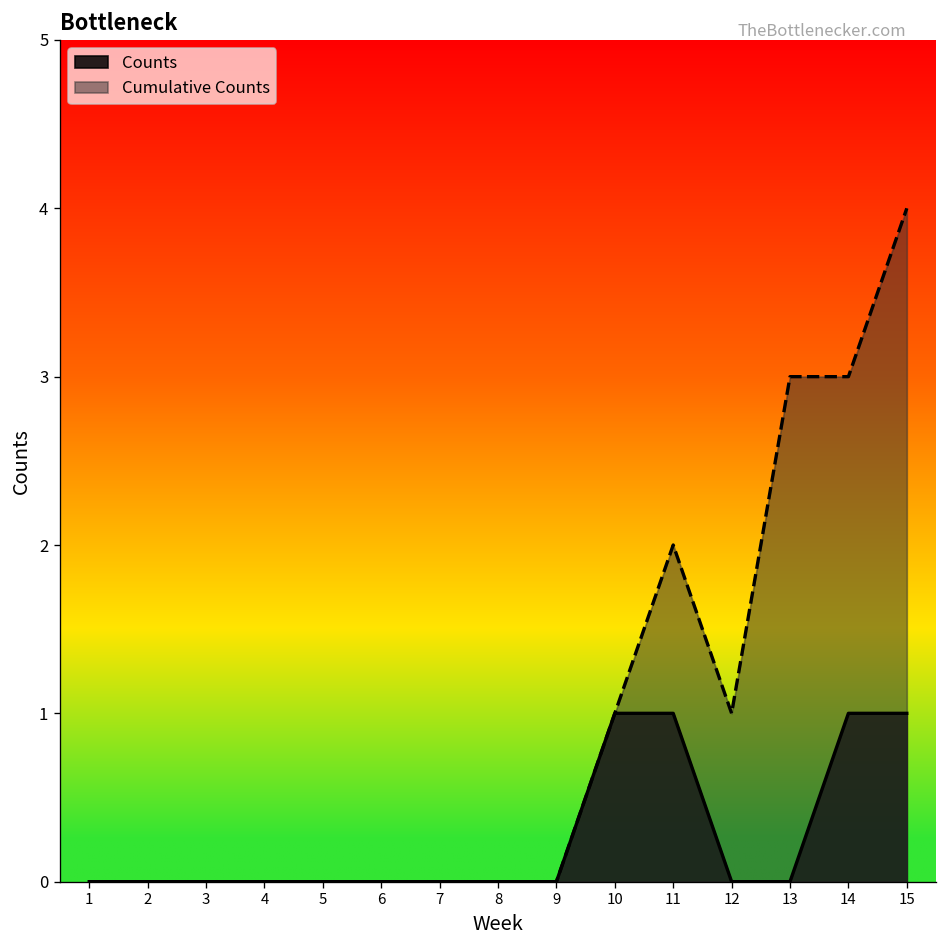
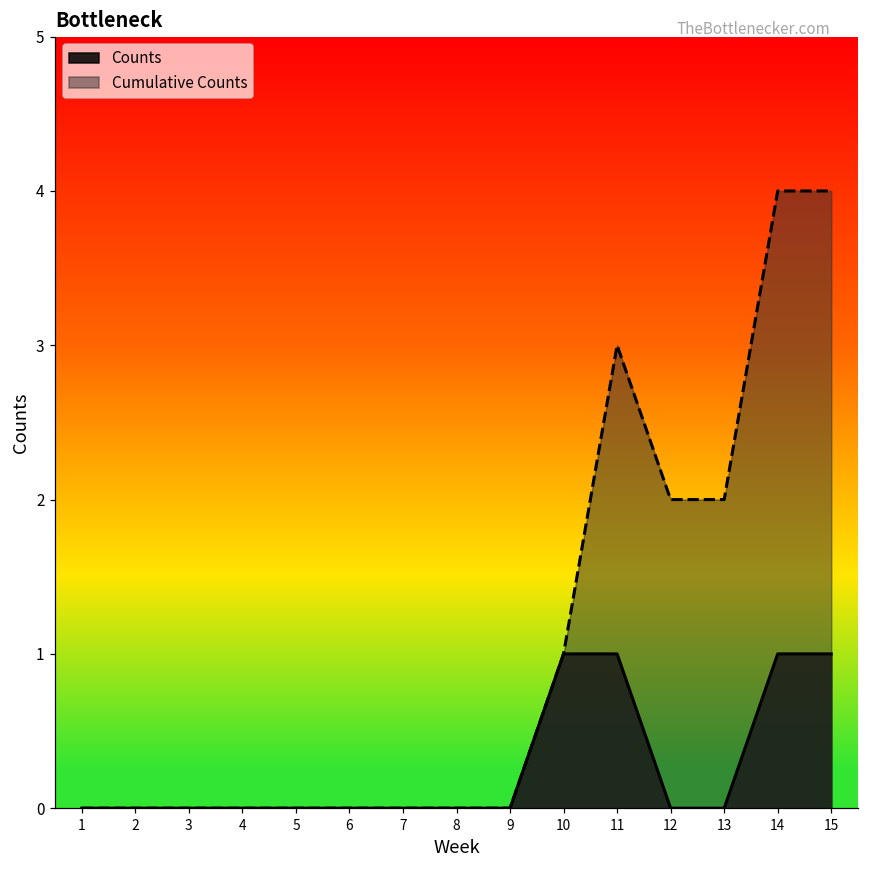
  {
    "Counts": {
      "11": 1,
      "12": 0,
      "13": 0,
      "14": 1,
      "15": 1
    },
    "Cumulative Counts": {
-     "11": 2,
-     "12": 1,
-     "13": 3,
-     "14": 3,
+     "11": 3,
+     "12": 2,
+     "13": 2,
+     "14": 4,
      "15": 4
    }
  }
